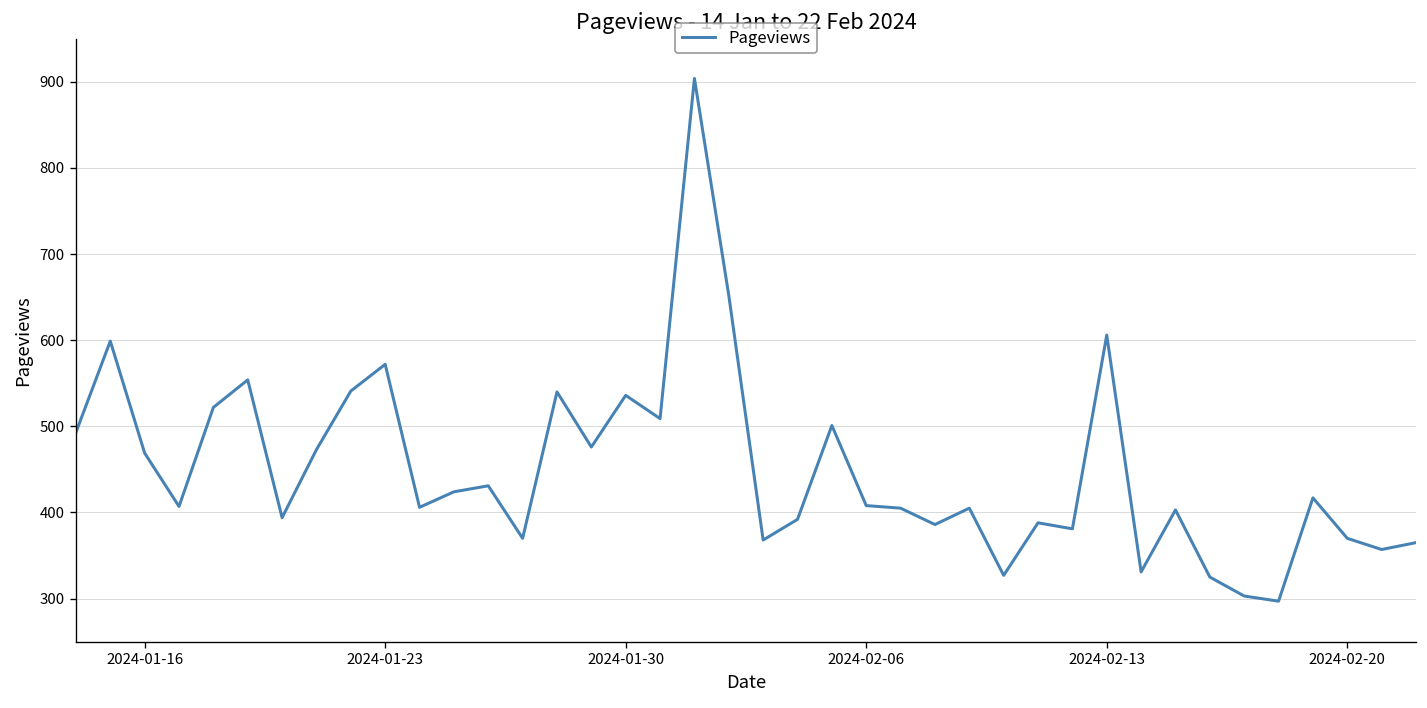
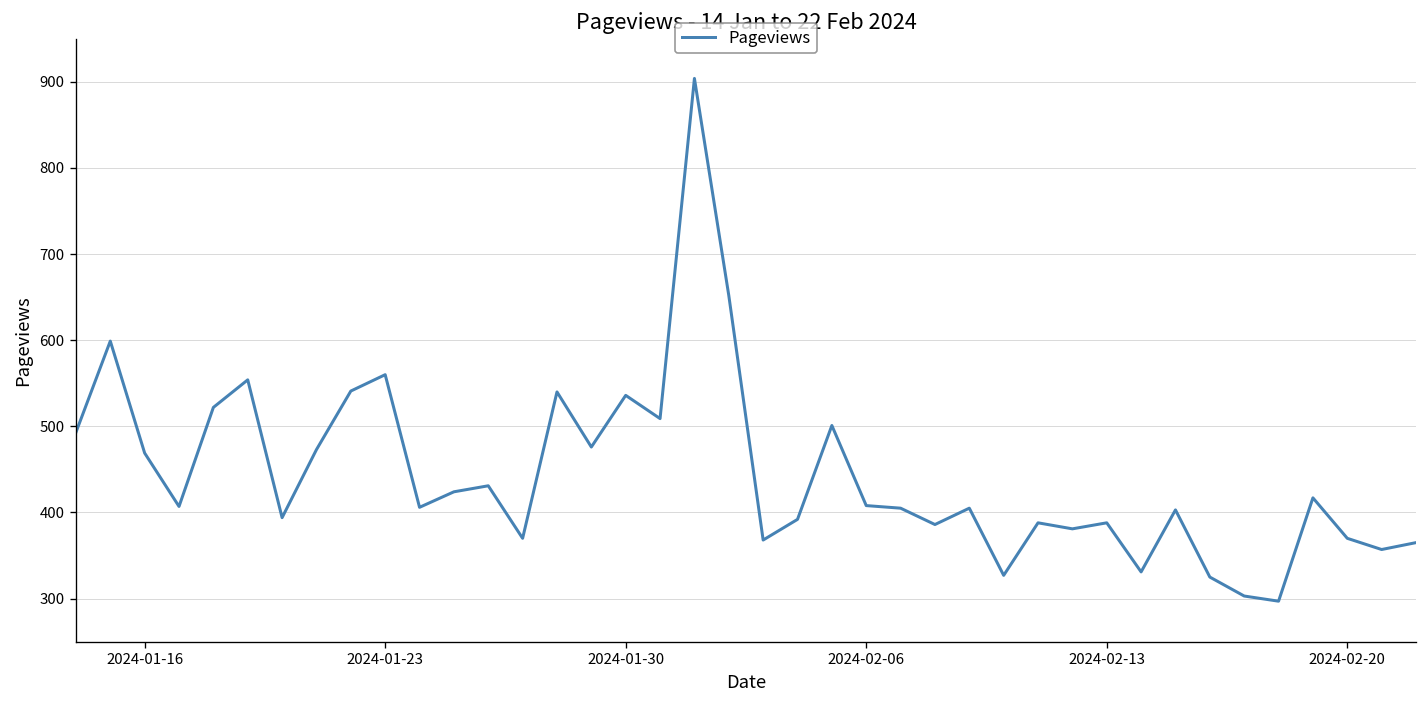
  {
    "2024-01-16": 470,
-   "2024-01-23": 570,
+   "2024-01-23": 560,
    "2024-01-30": 540,
    "2024-02-06": 410,
-   "2024-02-13": 610,
+   "2024-02-13": 390,
    "2024-02-20": 370
  }
